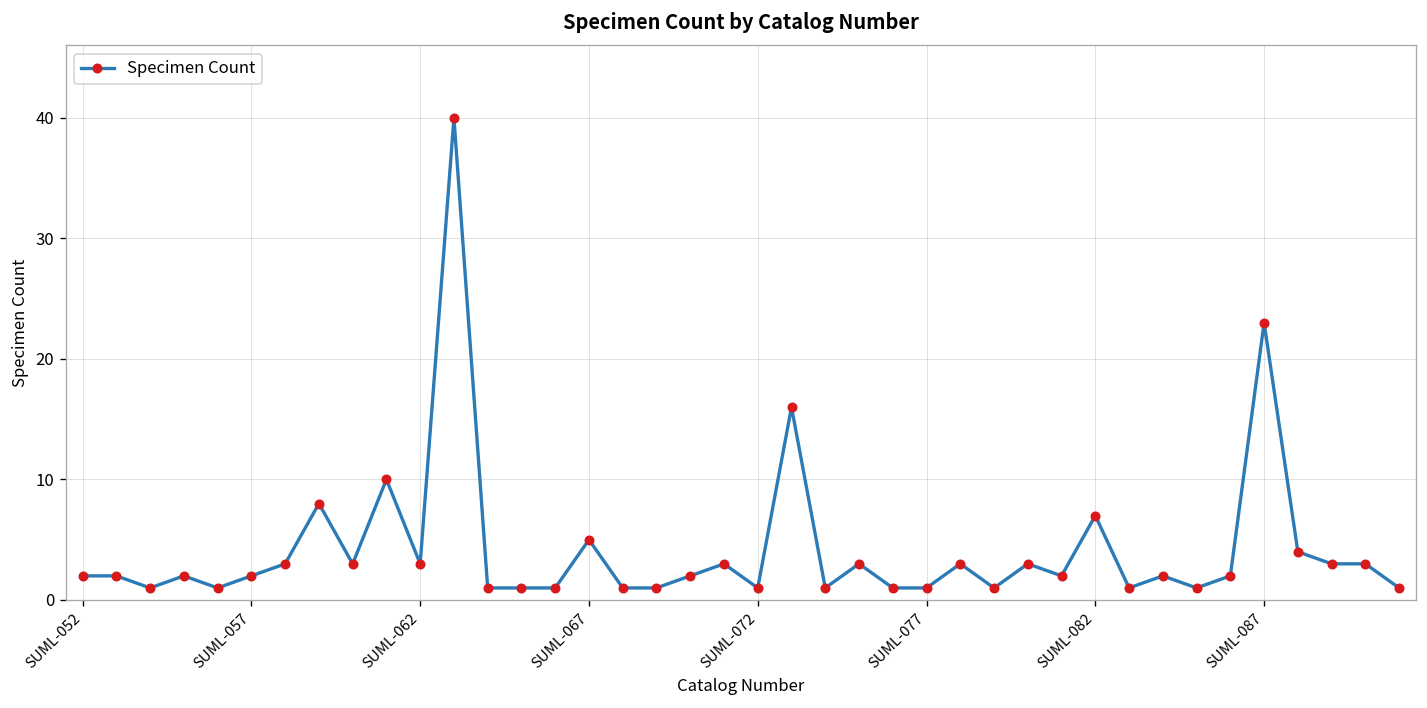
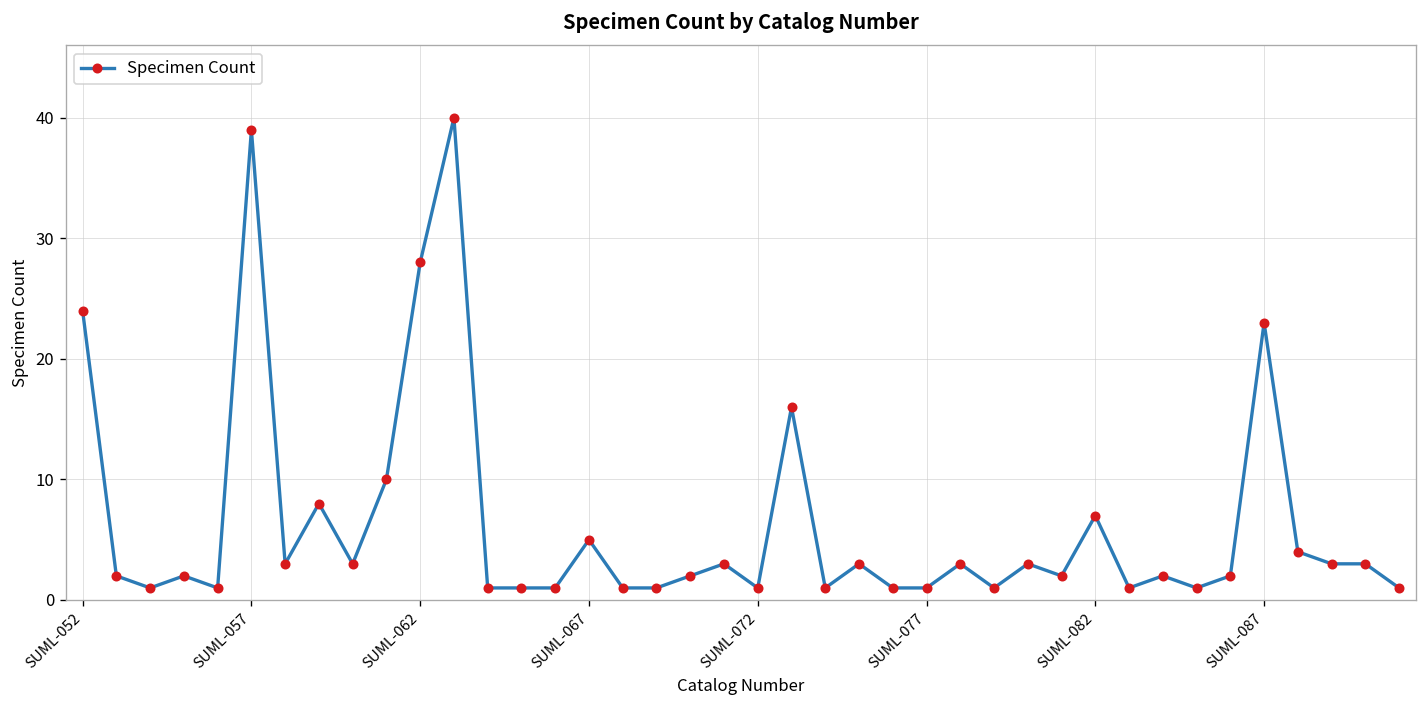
  {
-   "SUML-052": 2,
-   "SUML-057": 2,
-   "SUML-062": 3,
+   "SUML-052": 24,
+   "SUML-057": 39,
+   "SUML-062": 28,
    "SUML-067": 5,
    "SUML-072": 1,
    "SUML-077": 1,
    "SUML-082": 7,
    "SUML-087": 23
  }
